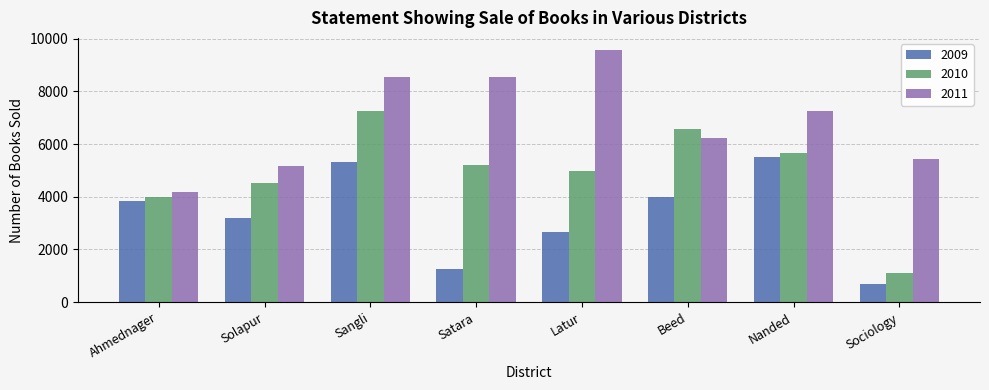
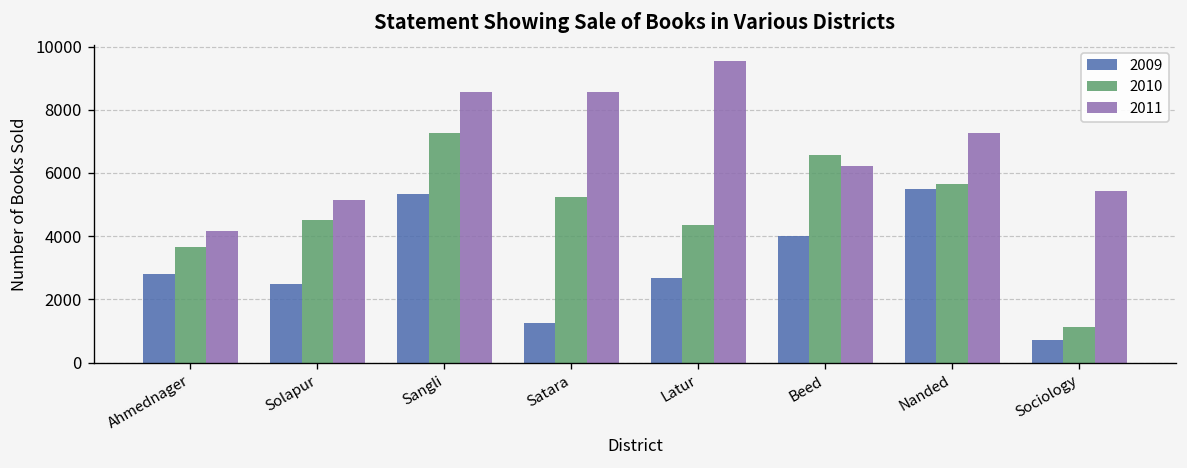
  {
    "2009": {
-     "Ahmednager": 3800,
-     "Solapur": 3200,
+     "Ahmednager": 2800,
+     "Solapur": 2500,
      "Sangli": 5300,
      "Satara": 1300,
      "Latur": 2700,
      "Beed": 4000,
      "Nanded": 5500,
      "Sociology": 700
    },
    "2010": {
-     "Ahmednager": 4000,
+     "Ahmednager": 3700,
      "Solapur": 4500,
      "Sangli": 7300,
      "Satara": 5200,
-     "Latur": 5000,
+     "Latur": 4400,
      "Beed": 6600,
      "Nanded": 5700,
      "Sociology": 1100
    },
    "2011": {
      "Ahmednager": 4200,
      "Solapur": 5200,
      "Sangli": 8600,
      "Satara": 8600,
      "Latur": 9600,
      "Beed": 6200,
      "Nanded": 7300,
      "Sociology": 5400
    }
  }
